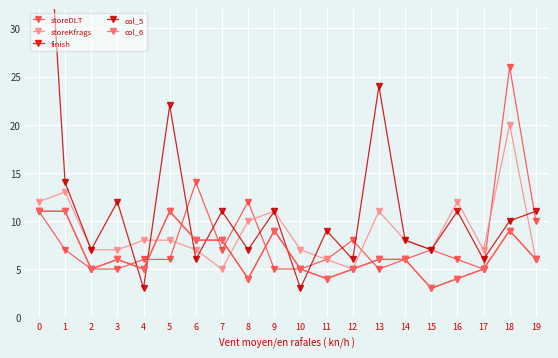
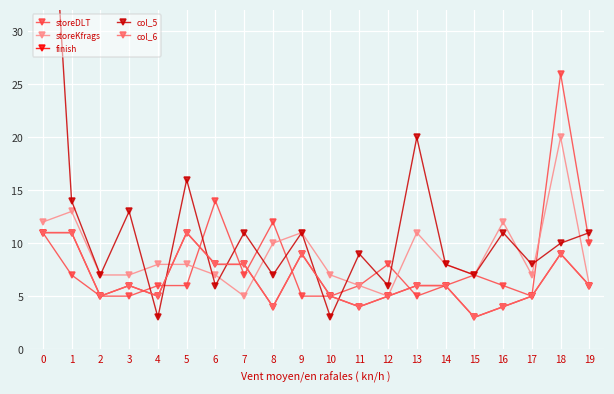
  {
    "col_5": {
      "1": 14,
-     "3": 12,
+     "3": 13,
      "4": 3,
-     "5": 22,
+     "5": 16,
      "6": 6,
      "7": 11,
      "8": 7,
      "10": 3,
      "11": 9,
      "12": 6,
-     "13": 24,
+     "13": 20,
      "16": 11,
-     "17": 6,
+     "17": 8,
      "18": 10,
      "19": 11
    }
  }
